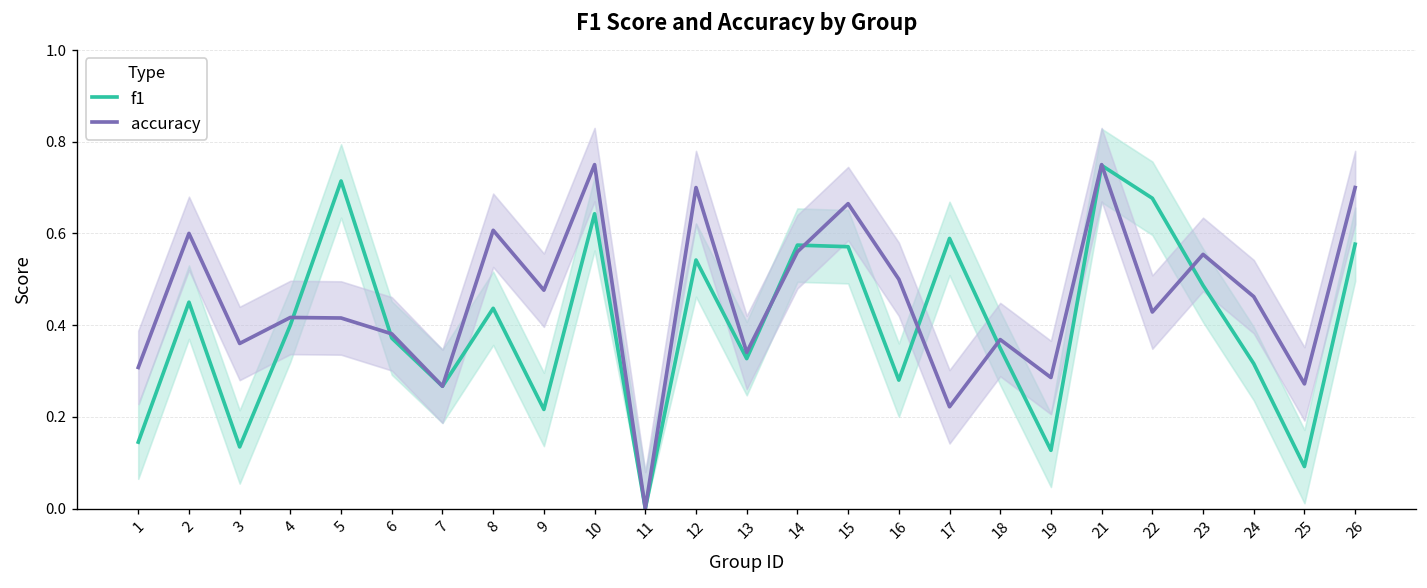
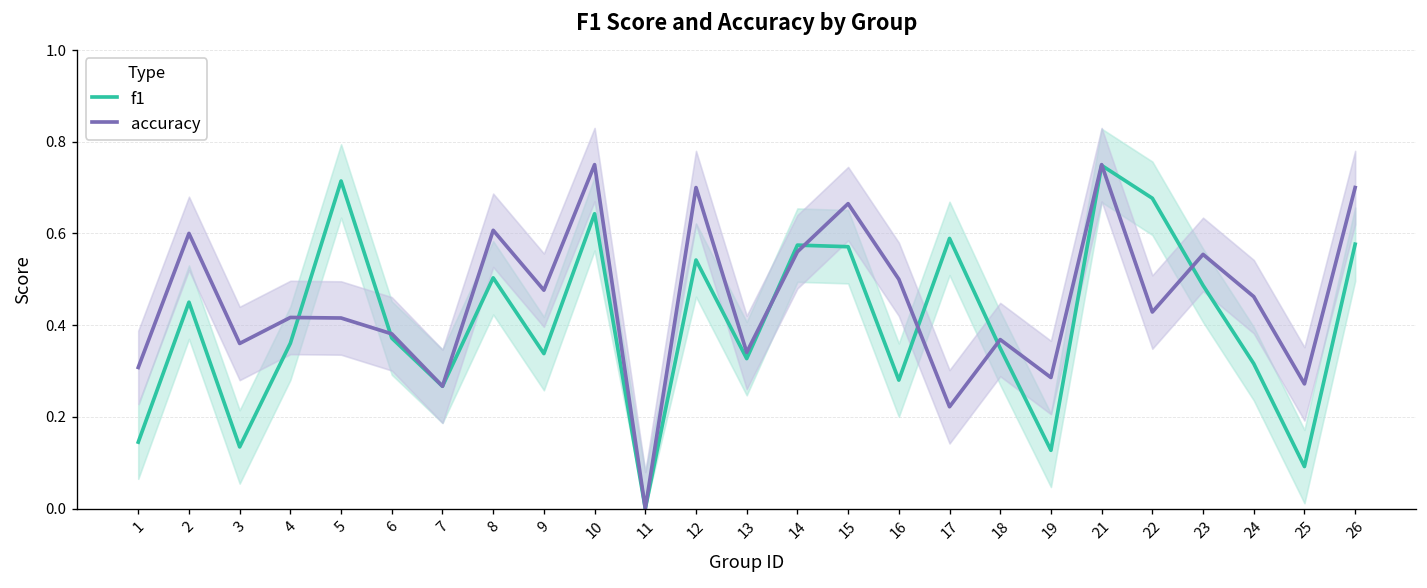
  {
    "f1": {
      "1": 0.14,
      "2": 0.45,
      "3": 0.13,
-     "4": 0.40,
+     "4": 0.36,
      "5": 0.71,
      "6": 0.37,
-     "8": 0.44,
-     "9": 0.22,
+     "8": 0.50,
+     "9": 0.34,
      "10": 0.64,
      "12": 0.54,
      "13": 0.33,
      "14": 0.57,
      "15": 0.57,
      "16": 0.28,
      "17": 0.59,
      "18": 0.35,
      "19": 0.13,
      "22": 0.68,
      "23": 0.49,
      "24": 0.32,
      "25": 0.09,
      "26": 0.58
    },
    "accuracy": {
      "1": 0.31,
      "2": 0.60,
      "3": 0.36,
      "4": 0.42,
      "5": 0.42,
      "6": 0.38,
      "8": 0.61,
      "9": 0.48,
      "10": 0.75,
      "12": 0.70,
      "13": 0.34,
      "14": 0.56,
      "15": 0.66,
      "16": 0.50,
      "17": 0.22,
      "18": 0.37,
      "19": 0.29,
      "22": 0.43,
      "23": 0.55,
      "24": 0.46,
      "25": 0.27,
      "26": 0.70
    }
  }
